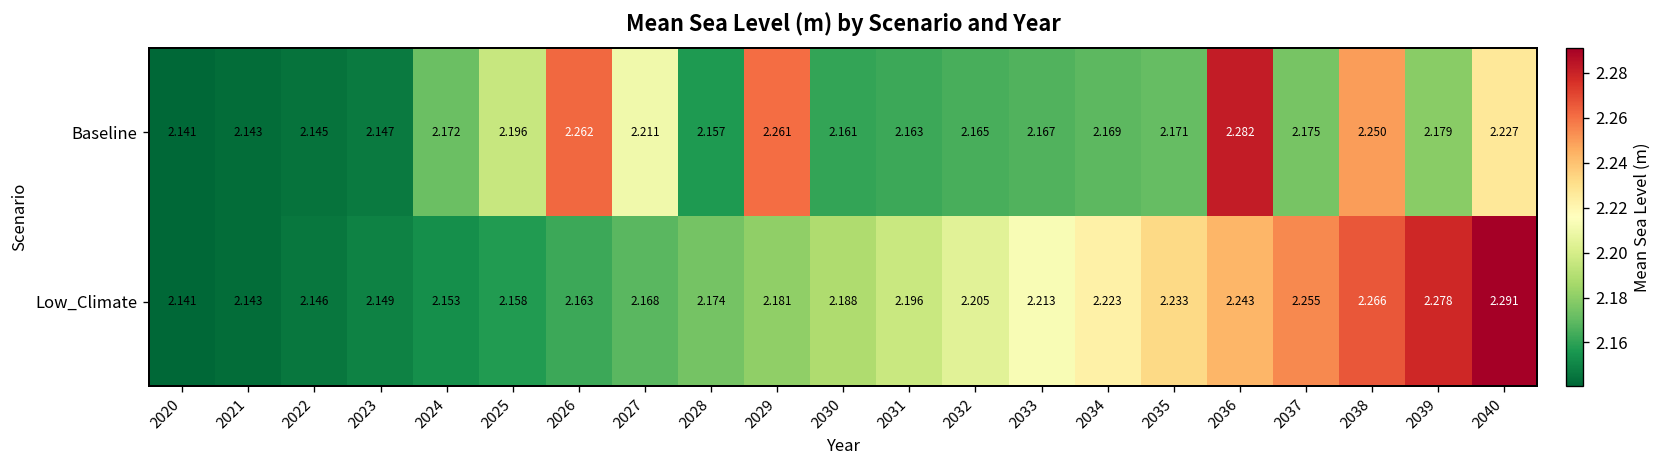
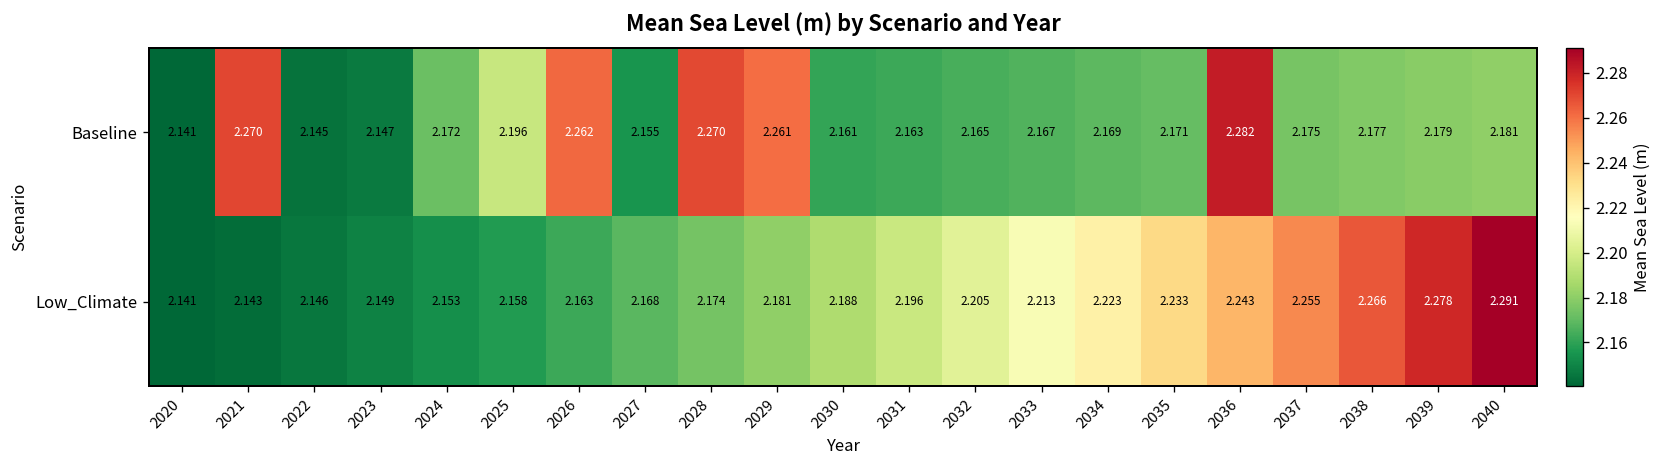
  {
    "Baseline": {
      "2020": 2.141,
-     "2021": 2.143,
+     "2021": 2.270,
      "2022": 2.145,
      "2023": 2.147,
      "2024": 2.172,
      "2025": 2.196,
      "2026": 2.262,
-     "2027": 2.211,
-     "2028": 2.157,
+     "2027": 2.155,
+     "2028": 2.270,
      "2029": 2.261,
      "2030": 2.161,
      "2031": 2.163,
      "2032": 2.165,
      "2033": 2.167,
      "2034": 2.169,
      "2035": 2.171,
      "2036": 2.282,
      "2037": 2.175,
-     "2038": 2.250,
+     "2038": 2.177,
      "2039": 2.179,
-     "2040": 2.227
+     "2040": 2.181
    },
    "Low_Climate": {
      "2020": 2.141,
      "2021": 2.143,
      "2022": 2.146,
      "2023": 2.149,
      "2024": 2.153,
      "2025": 2.158,
      "2026": 2.163,
      "2027": 2.168,
      "2028": 2.174,
      "2029": 2.181,
      "2030": 2.188,
      "2031": 2.196,
      "2032": 2.205,
      "2033": 2.213,
      "2034": 2.223,
      "2035": 2.233,
      "2036": 2.243,
      "2037": 2.255,
      "2038": 2.266,
      "2039": 2.278,
      "2040": 2.291
    }
  }
